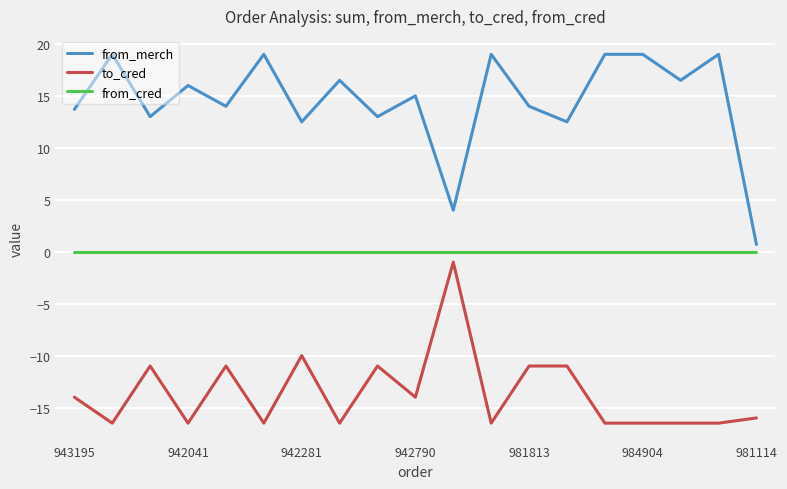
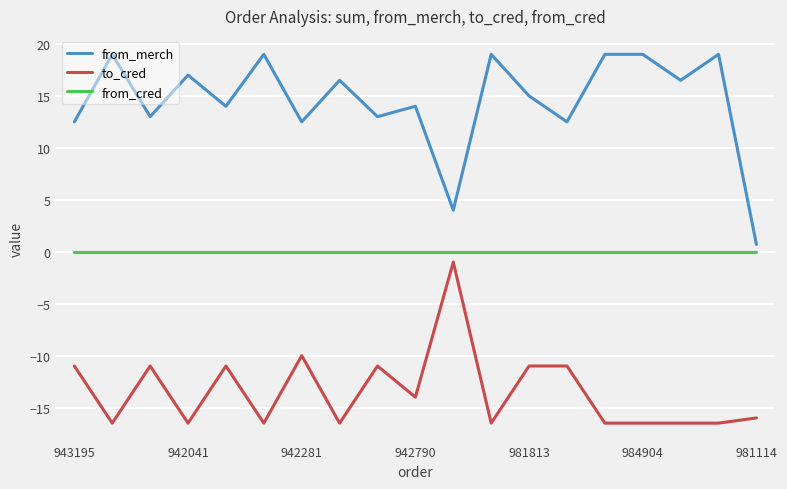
  {
    "from_merch": {
-     "943195": 13.7,
-     "942041": 16,
+     "943195": 12.5,
+     "942041": 17,
      "942281": 12.5,
-     "942790": 15,
-     "981813": 14,
+     "942790": 14,
+     "981813": 15,
      "984904": 19.0,
      "981114": 0.7
    },
    "to_cred": {
-     "943195": -14,
+     "943195": -11,
      "942041": -16.5,
      "942281": -10,
      "942790": -14,
      "981813": -11,
      "984904": -16.5,
      "981114": -16
    },
    "from_cred": {
      "943195": 0.0,
      "942041": 0.0,
      "942281": 0.0,
      "942790": 0.0,
      "981813": 0.0,
      "984904": 0.0,
      "981114": 0.0
    }
  }
